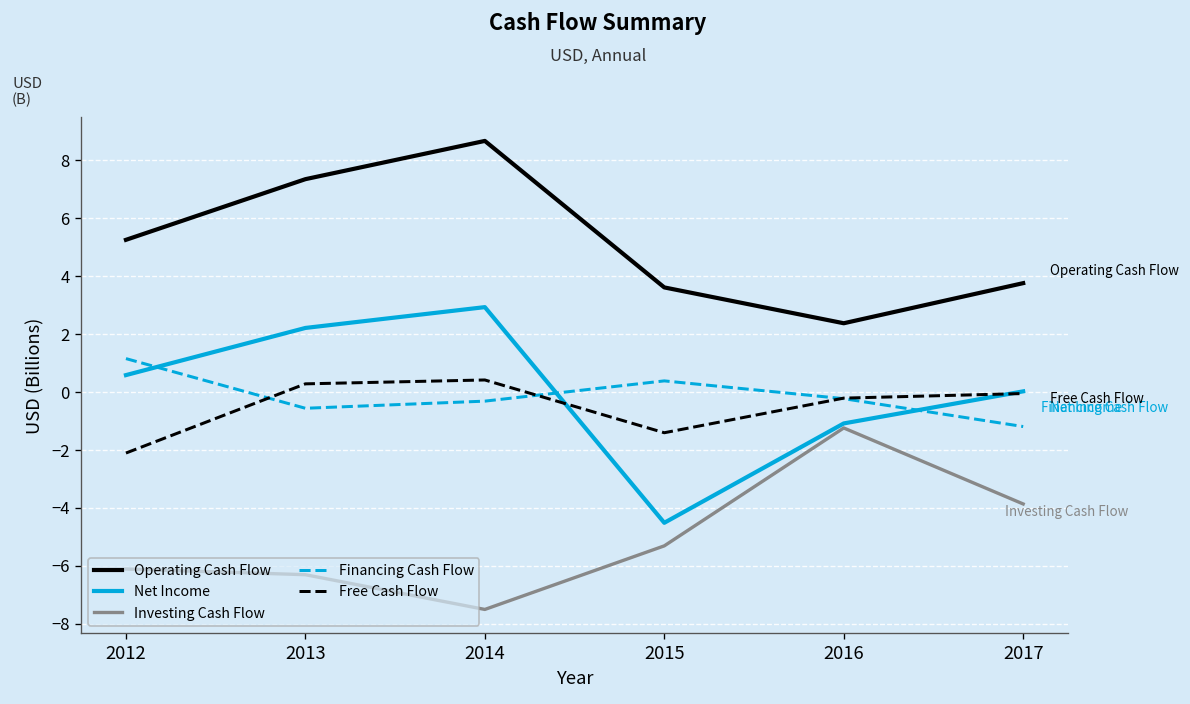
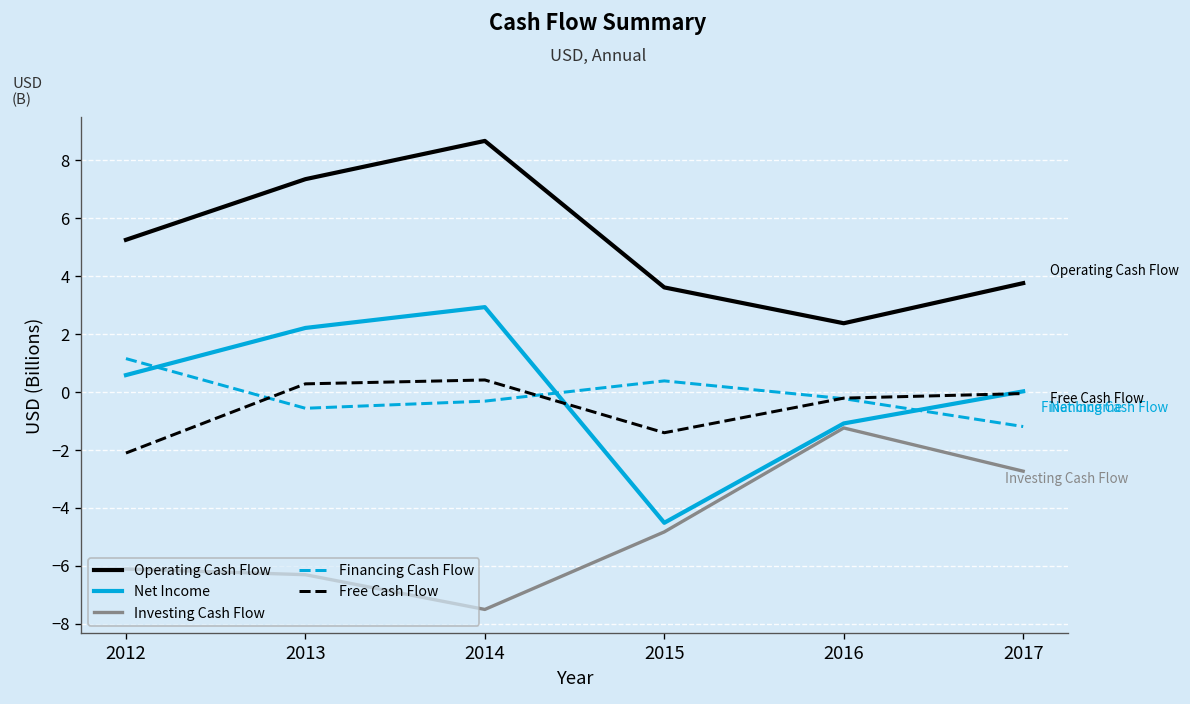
  {
    "Investing Cash Flow": {
      "2014": -7.5,
-     "2015": -5.3,
+     "2015": -4.8,
      "2016": -1.3,
-     "2017": -3.9
+     "2017": -2.7
    }
  }
